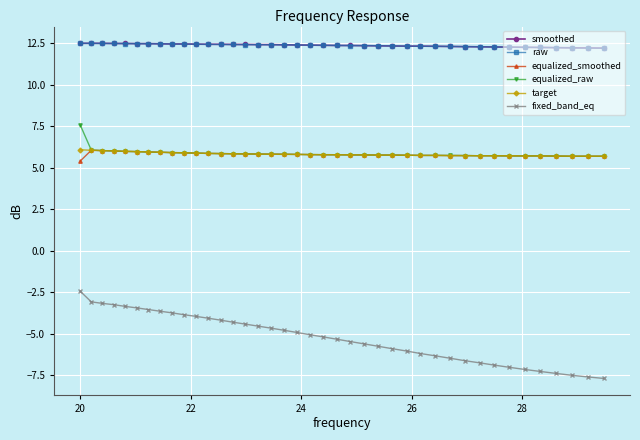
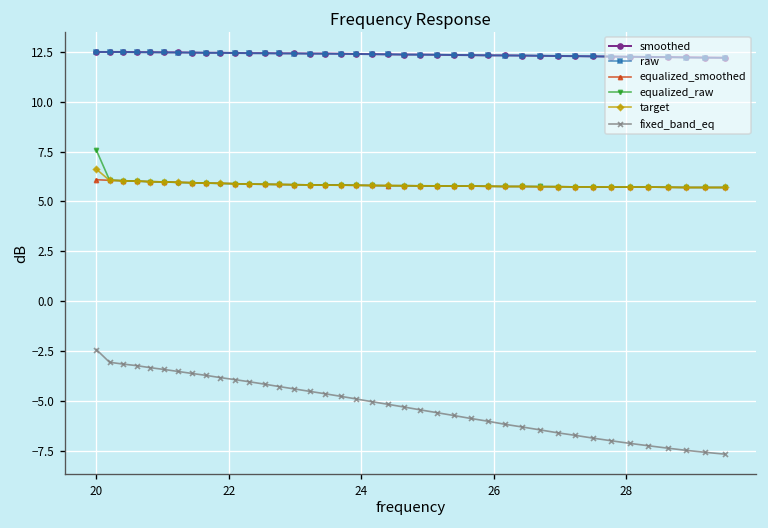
  {
    "equalized_smoothed": {
-     "20": 5.4
+     "20": 6.1
    },
    "equalized_raw": {
      "20": 7.6
    },
    "target": {
-     "20": 6.1
+     "20": 6.6
    },
    "fixed_band_eq": {
      "20": -2.4
    }
  }
